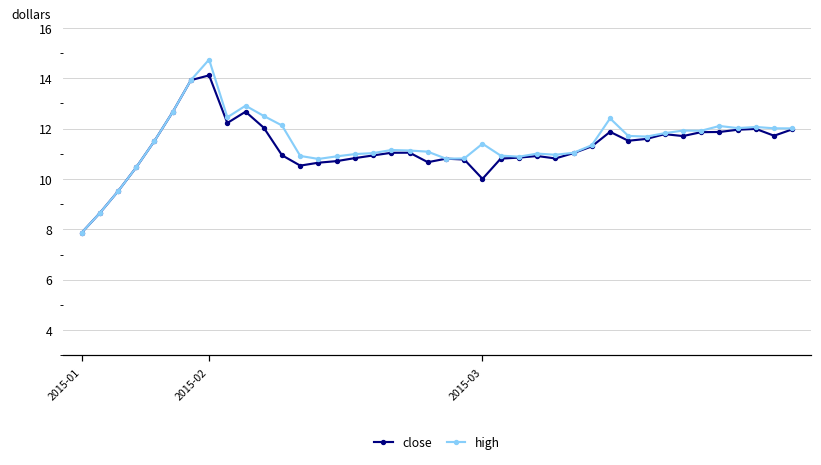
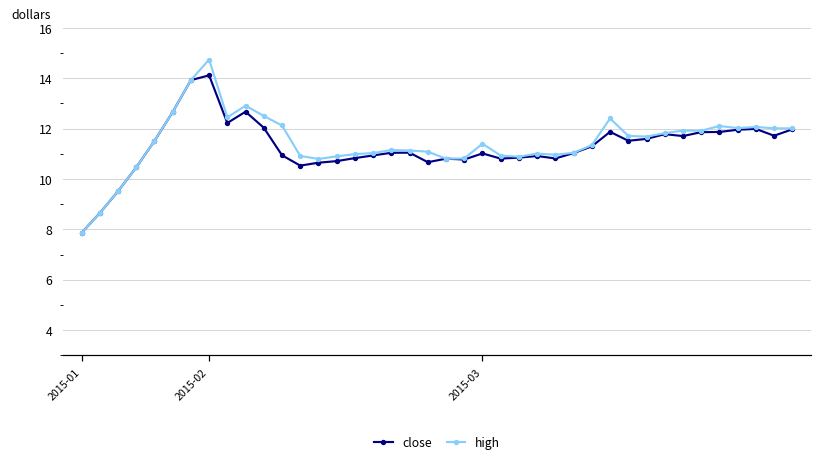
  {
    "close": {
      "2015-02": 14.1,
-     "2015-03": 10.0
+     "2015-03": 11.0
    },
    "high": {
      "2015-02": 14.7,
      "2015-03": 11.4
    }
  }
